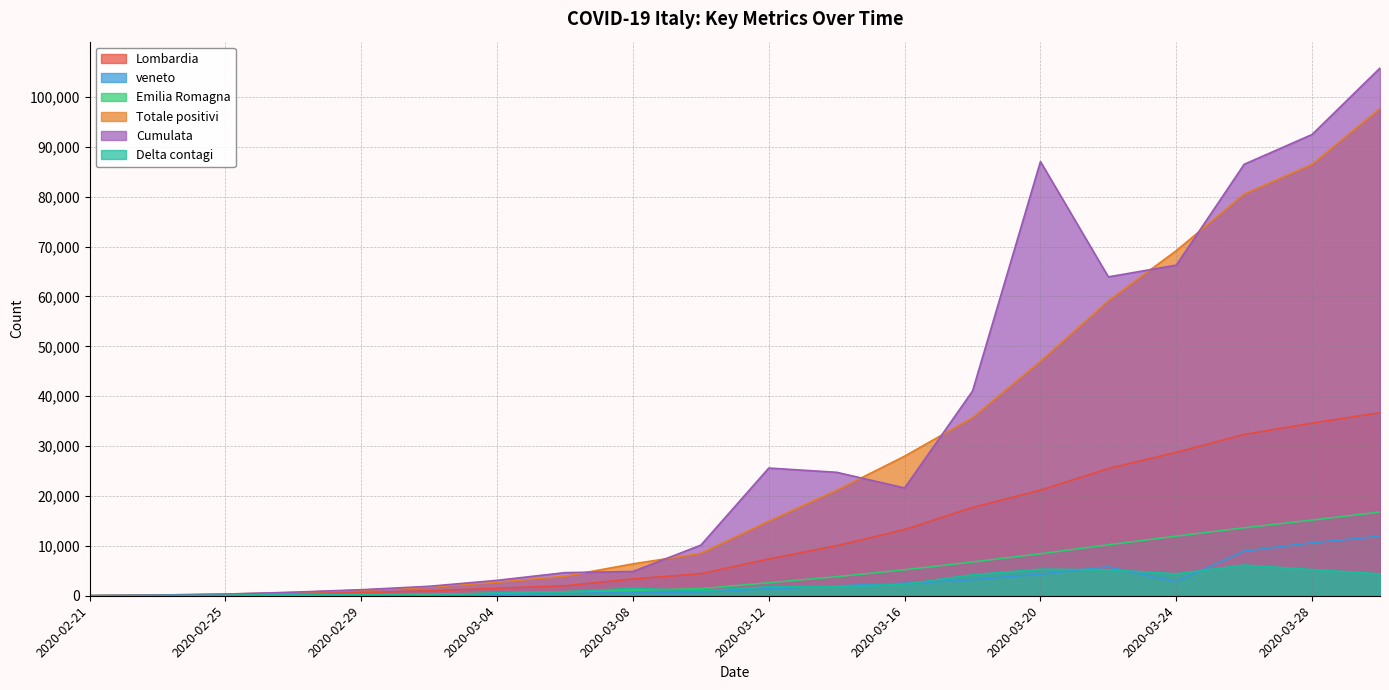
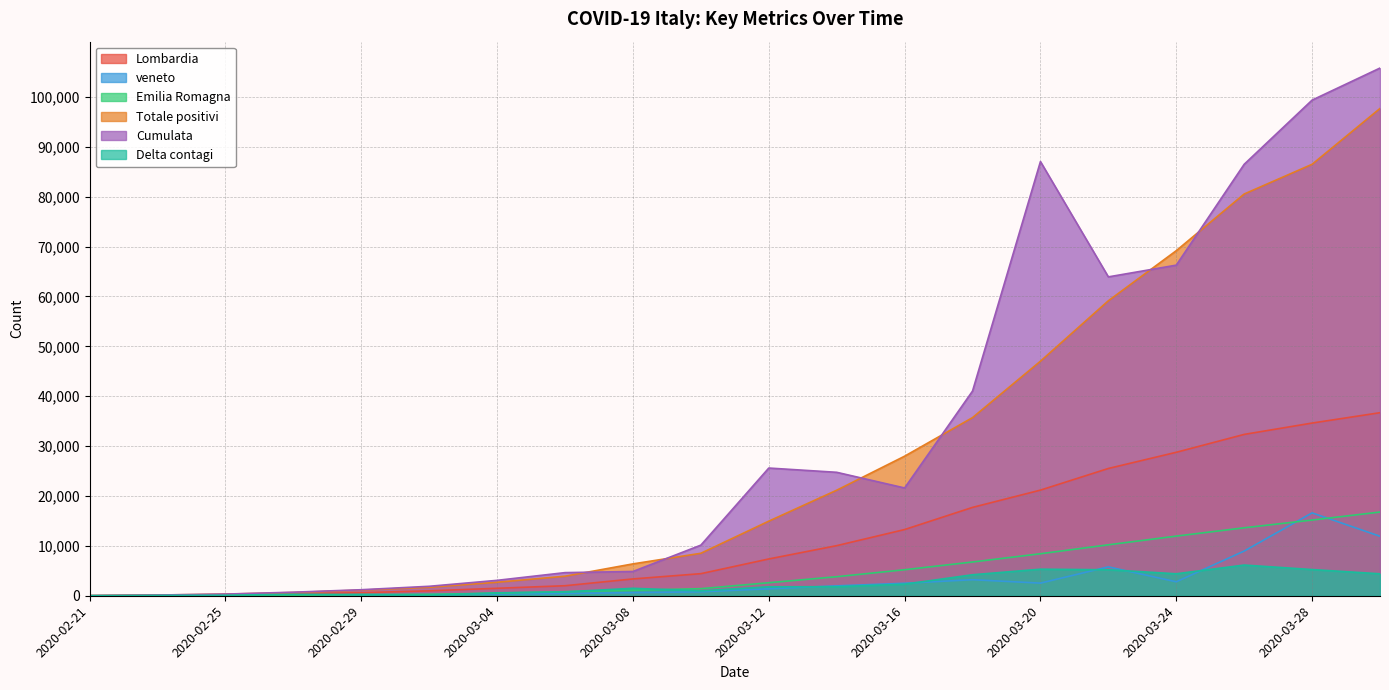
  {
    "veneto": {
-     "2020-03-20": "4,000",
+     "2020-03-20": "3,000",
      "2020-03-24": "3,000",
-     "2020-03-28": "11,000"
+     "2020-03-28": "17,000"
    },
    "Cumulata": {
      "2020-03-08": "5,000",
      "2020-03-12": "26,000",
      "2020-03-16": "22,000",
      "2020-03-20": "87,000",
      "2020-03-24": "66,000",
-     "2020-03-28": "92,000"
+     "2020-03-28": "99,000"
    }
  }
